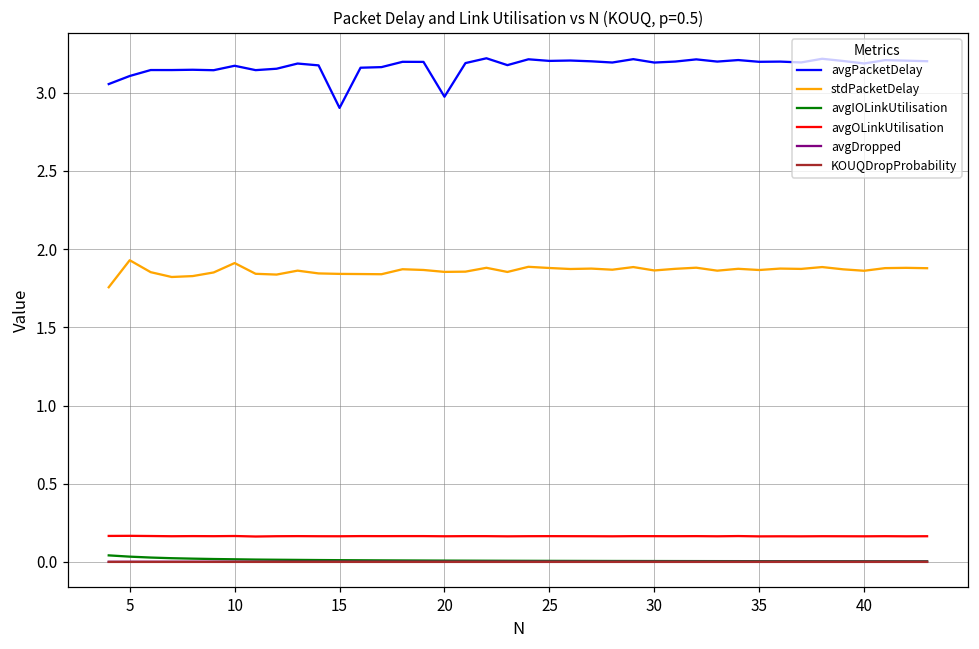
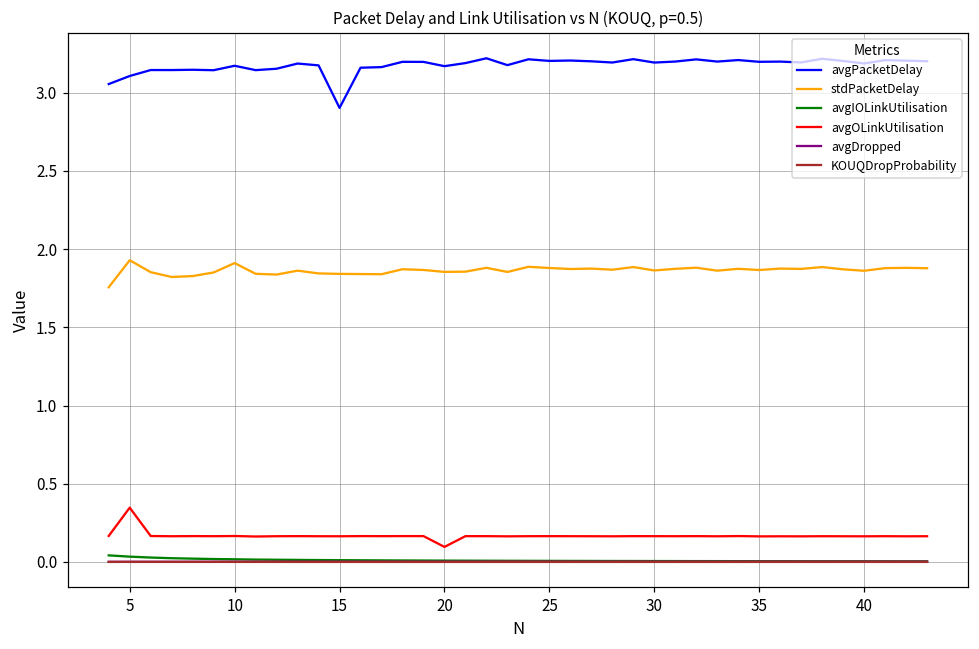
  {
    "avgPacketDelay": {
      "5": 3.11,
      "10": 3.17,
      "15": 2.90,
-     "20": 2.97,
+     "20": 3.17,
      "25": 3.20,
      "30": 3.19,
      "35": 3.20
    },
    "stdPacketDelay": {
      "5": 1.93,
      "10": 1.91,
      "15": 1.84,
      "20": 1.85,
      "25": 1.88,
      "30": 1.86,
      "35": 1.87,
      "40": 1.86
    },
    "avgIOLinkUtilisation": {
      "5": 0.03
    },
    "avgOLinkUtilisation": {
-     "5": 0.17,
+     "5": 0.35,
      "10": 0.17,
      "15": 0.16,
-     "20": 0.16,
+     "20": 0.10,
      "25": 0.16,
      "30": 0.16,
      "35": 0.16,
      "40": 0.16
    },
    "KOUQDropProbability": {
      "5": 0.00
    }
  }
